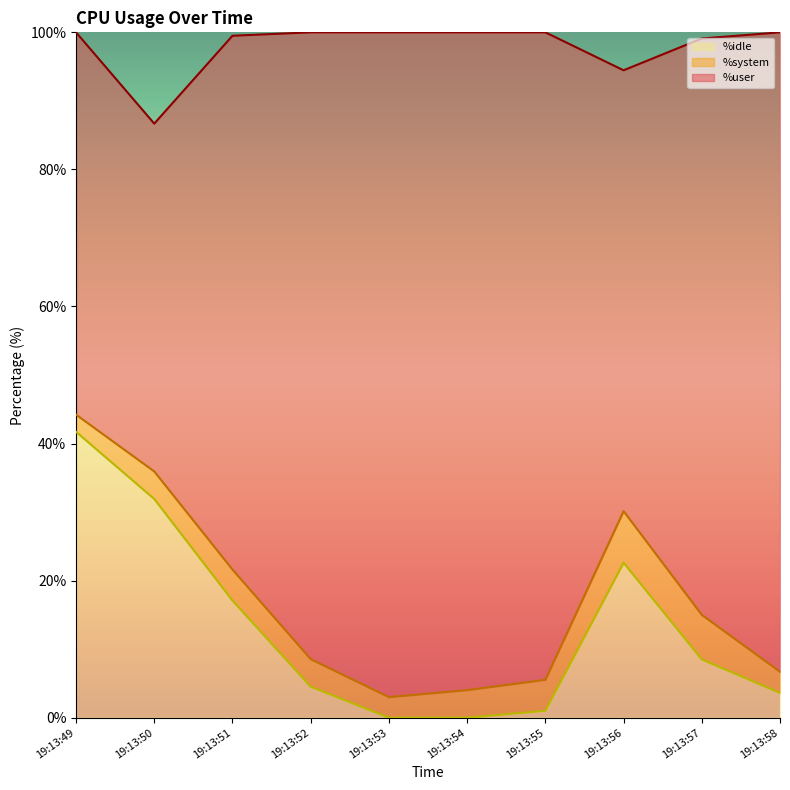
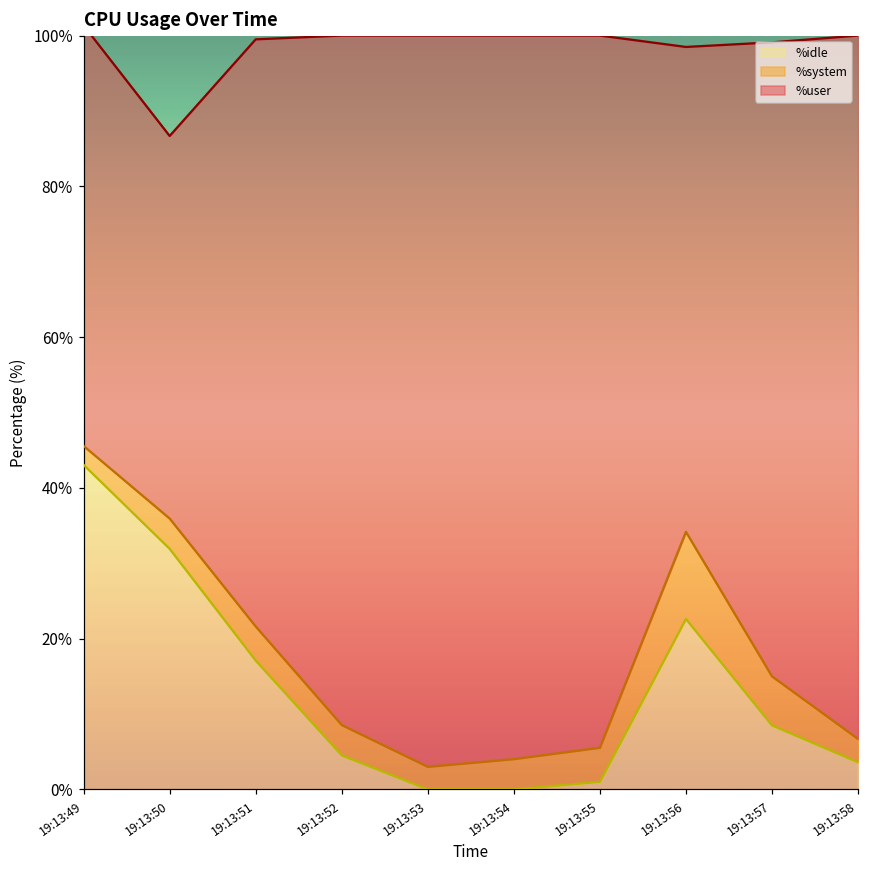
  {
    "%idle": {
-     "19:13:49": "42%",
+     "19:13:49": "43%",
      "19:13:50": "32%",
      "19:13:51": "17%",
      "19:13:52": "5%",
      "19:13:53": "0%",
      "19:13:54": "0%",
      "19:13:55": "1%",
      "19:13:56": "23%",
      "19:13:57": "9%",
      "19:13:58": "4%"
    },
    "%system": {
      "19:13:49": "3%",
      "19:13:50": "4%",
      "19:13:51": "5%",
      "19:13:52": "4%",
      "19:13:53": "3%",
      "19:13:54": "4%",
      "19:13:55": "5%",
-     "19:13:56": "8%",
+     "19:13:56": "12%",
      "19:13:57": "7%",
      "19:13:58": "3%"
    },
    "%user": {
      "19:13:50": "51%",
      "19:13:51": "78%",
      "19:13:52": "91%",
      "19:13:53": "97%",
      "19:13:54": "96%",
      "19:13:55": "94%",
      "19:13:56": "64%",
      "19:13:58": "93%"
    }
  }
